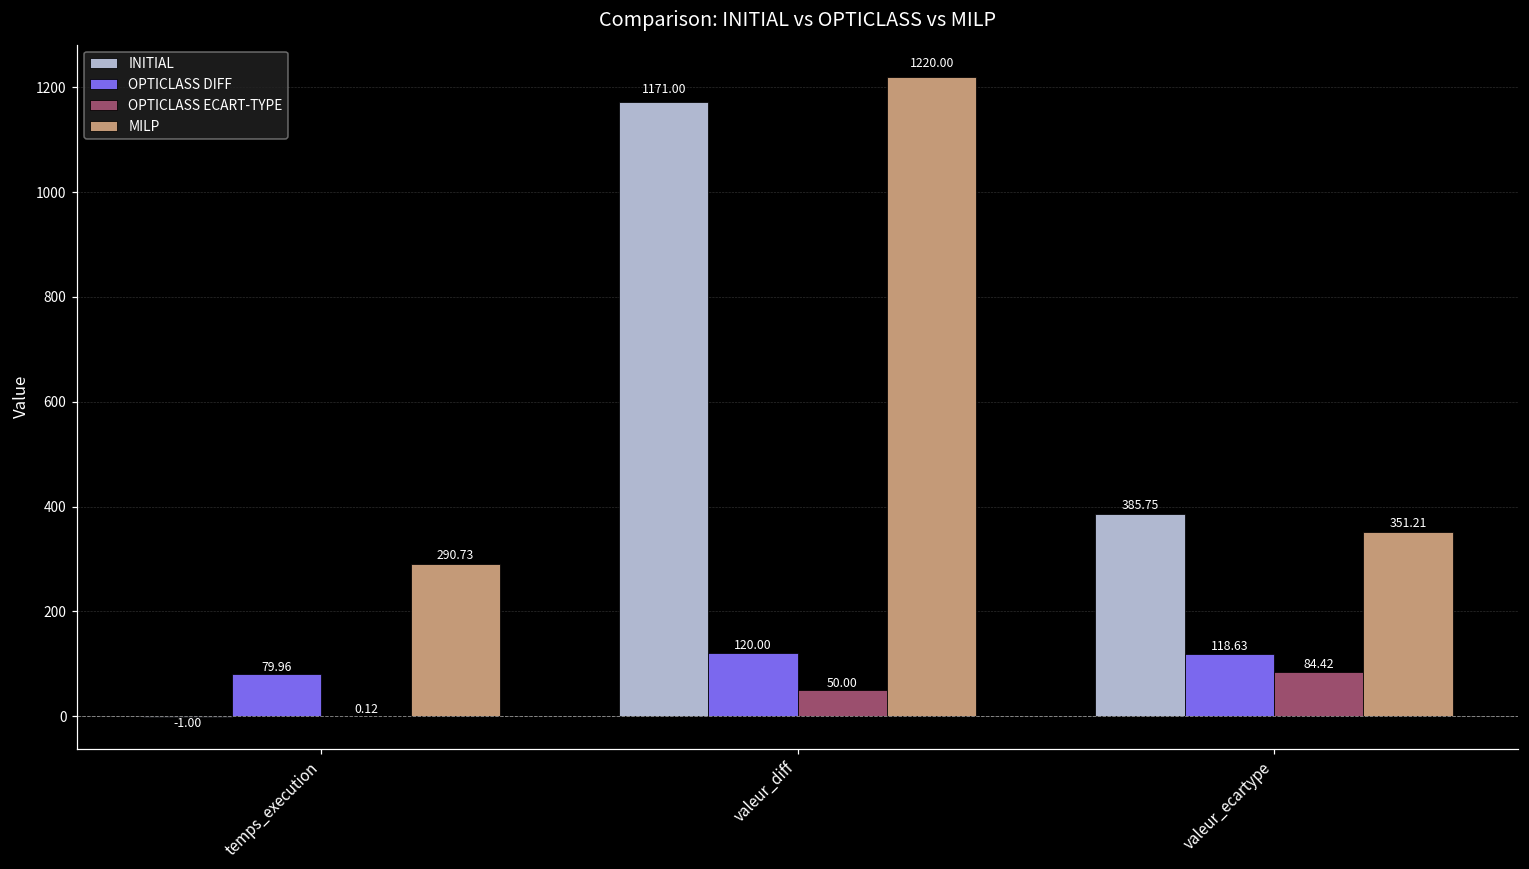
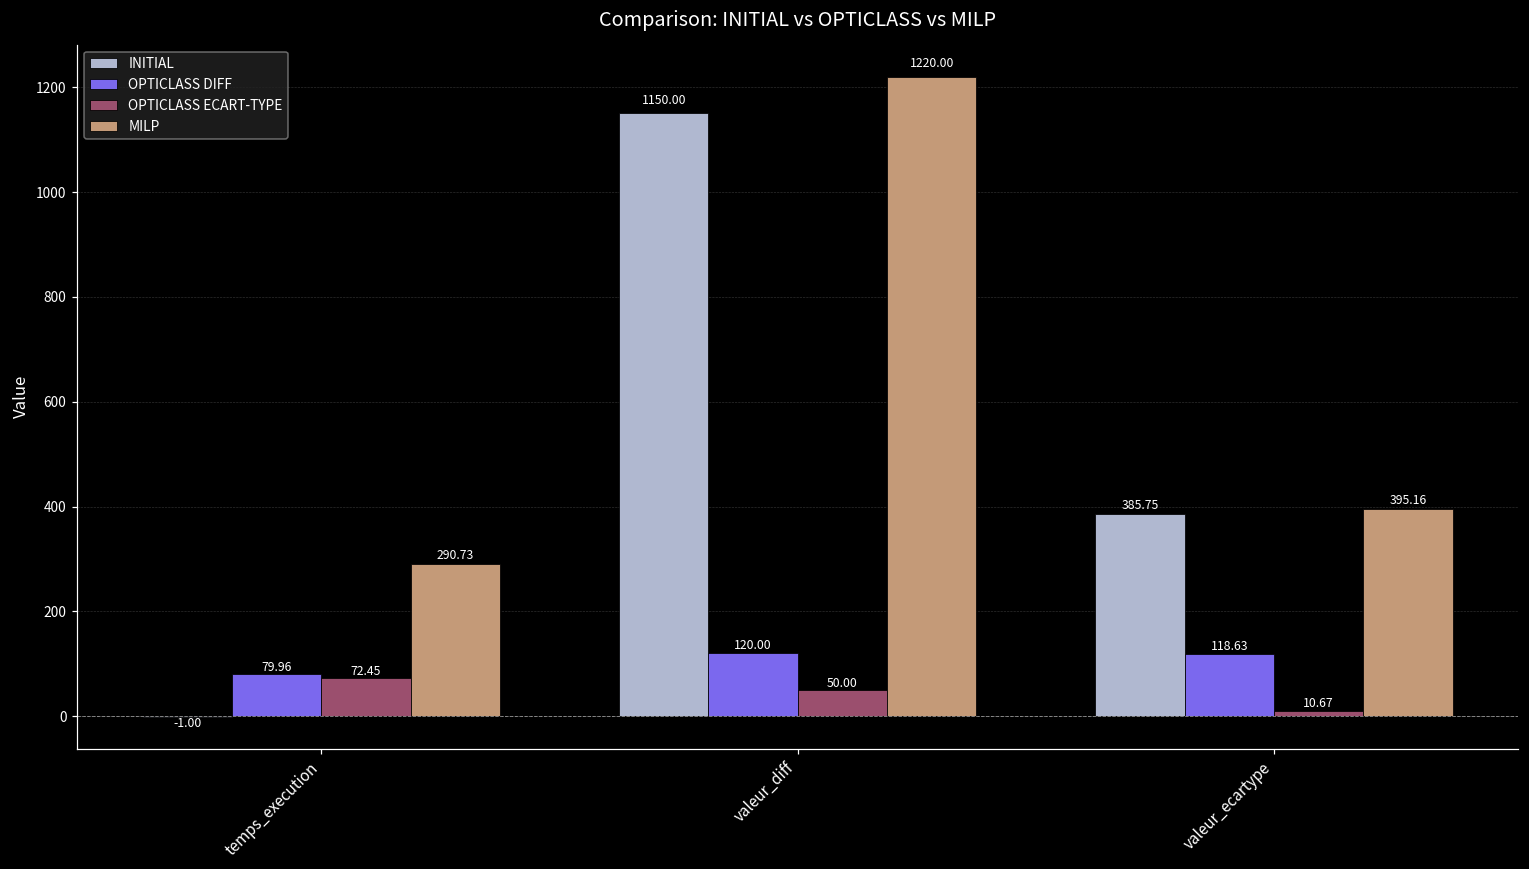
  {
    "INITIAL": {
      "temps_execution": -1.00,
-     "valeur_diff": 1171.00,
+     "valeur_diff": 1150.00,
      "valeur_ecartype": 385.75
    },
    "OPTICLASS DIFF": {
      "temps_execution": 79.96,
      "valeur_diff": 120.00,
      "valeur_ecartype": 118.63
    },
    "OPTICLASS ECART-TYPE": {
-     "temps_execution": 0.12,
+     "temps_execution": 72.45,
      "valeur_diff": 50.00,
-     "valeur_ecartype": 84.42
+     "valeur_ecartype": 10.67
    },
    "MILP": {
      "temps_execution": 290.73,
      "valeur_diff": 1220.00,
-     "valeur_ecartype": 351.21
+     "valeur_ecartype": 395.16
    }
  }
